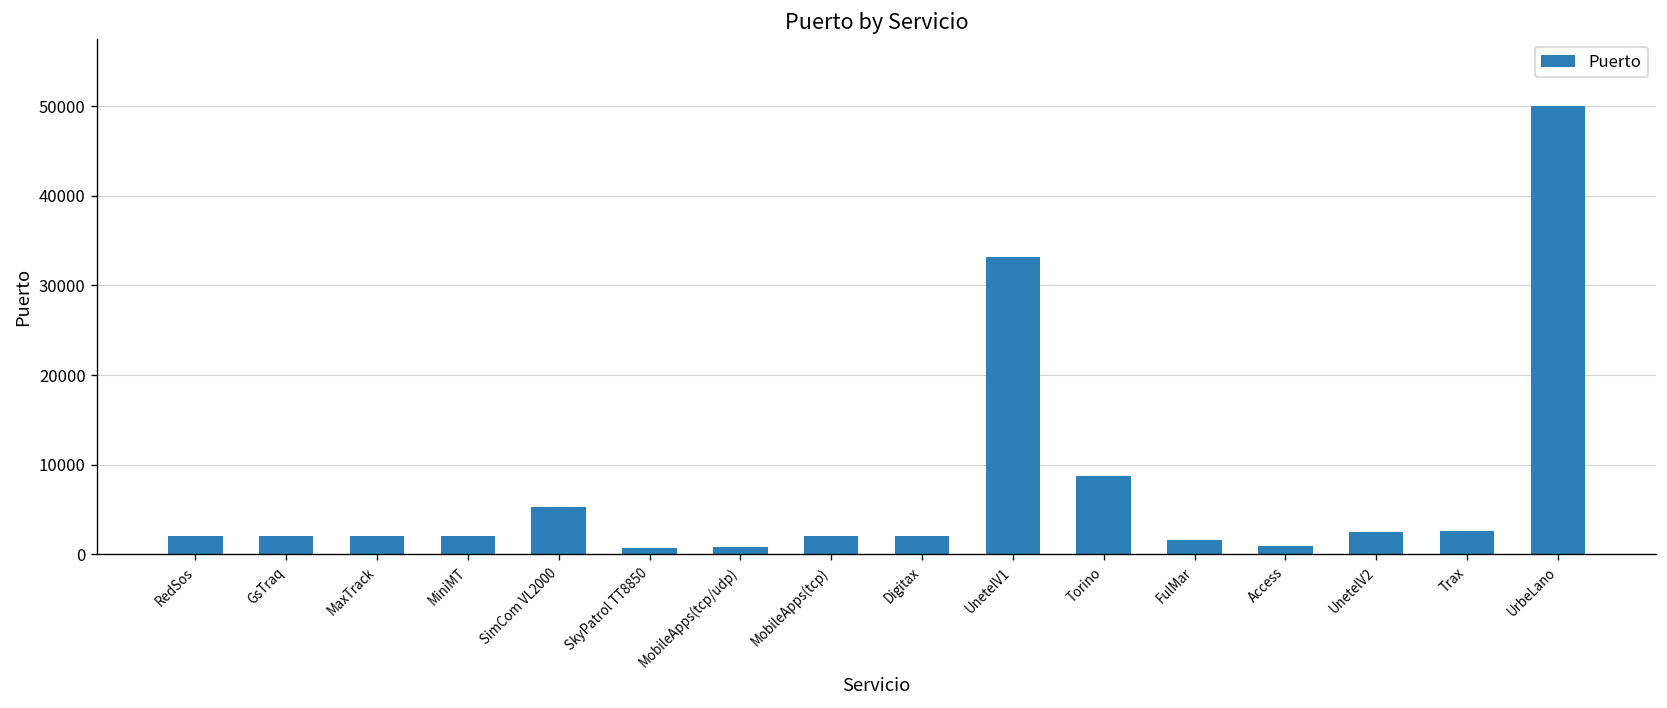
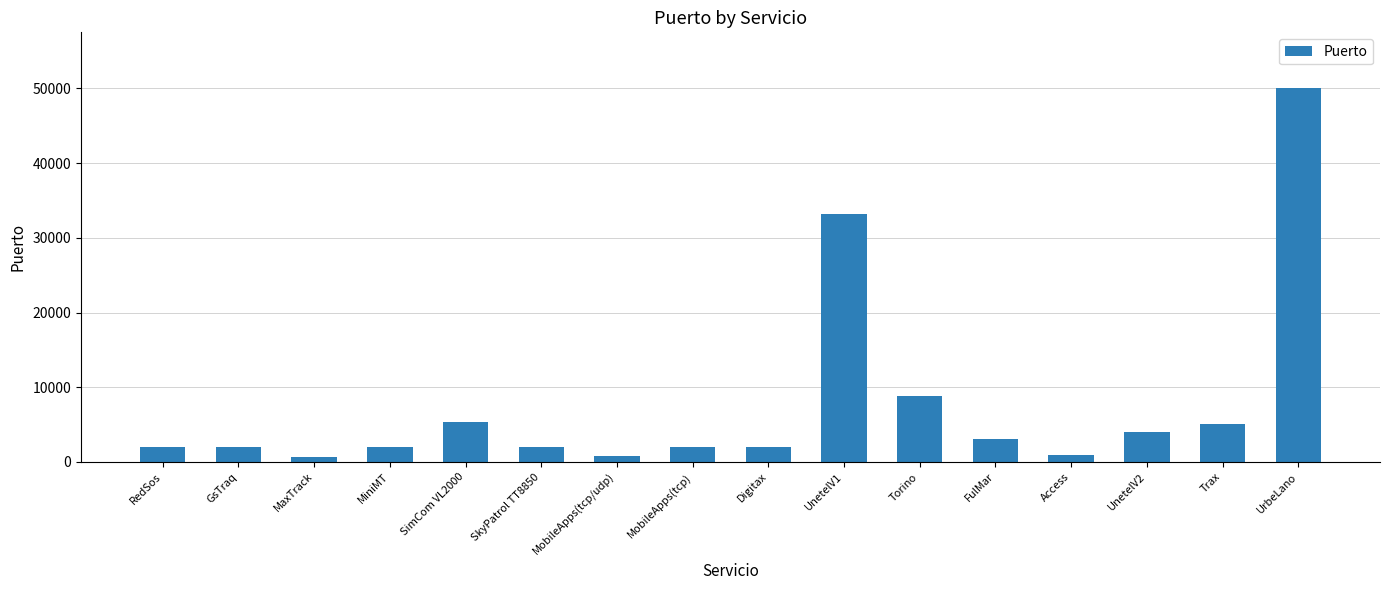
  {
    "RedSos": 2000,
    "GsTraq": 2000,
-   "MaxTrack": 2000,
+   "MaxTrack": 1000,
    "MiniMT": 2000,
    "SimCom VL2000": 5000,
-   "SkyPatrol TT8850": 1000,
+   "SkyPatrol TT8850": 2000,
    "MobileApps(tcp/udp)": 1000,
    "MobileApps(tcp)": 2000,
    "Digitax": 2000,
    "UnetelV1": 33000,
    "Torino": 9000,
-   "FulMar": 2000,
+   "FulMar": 3000,
    "Access": 1000,
-   "UnetelV2": 2000,
-   "Trax": 3000,
+   "UnetelV2": 4000,
+   "Trax": 5000,
    "UrbeLano": 50000
  }
